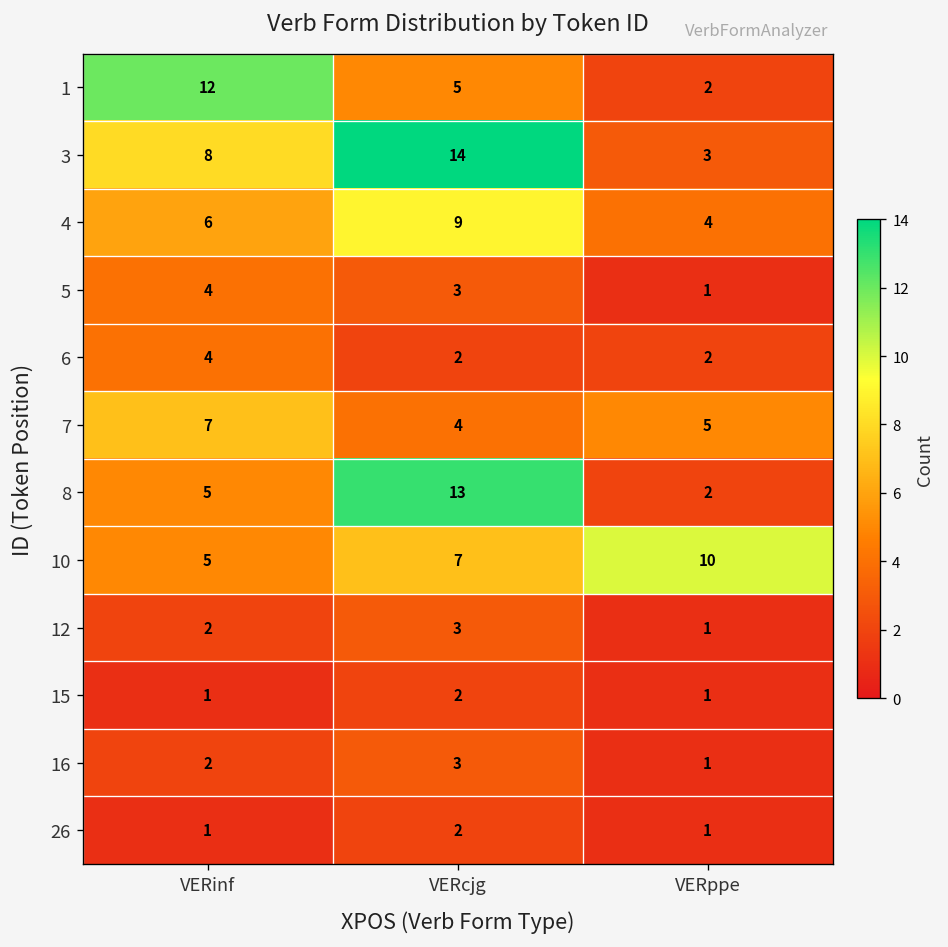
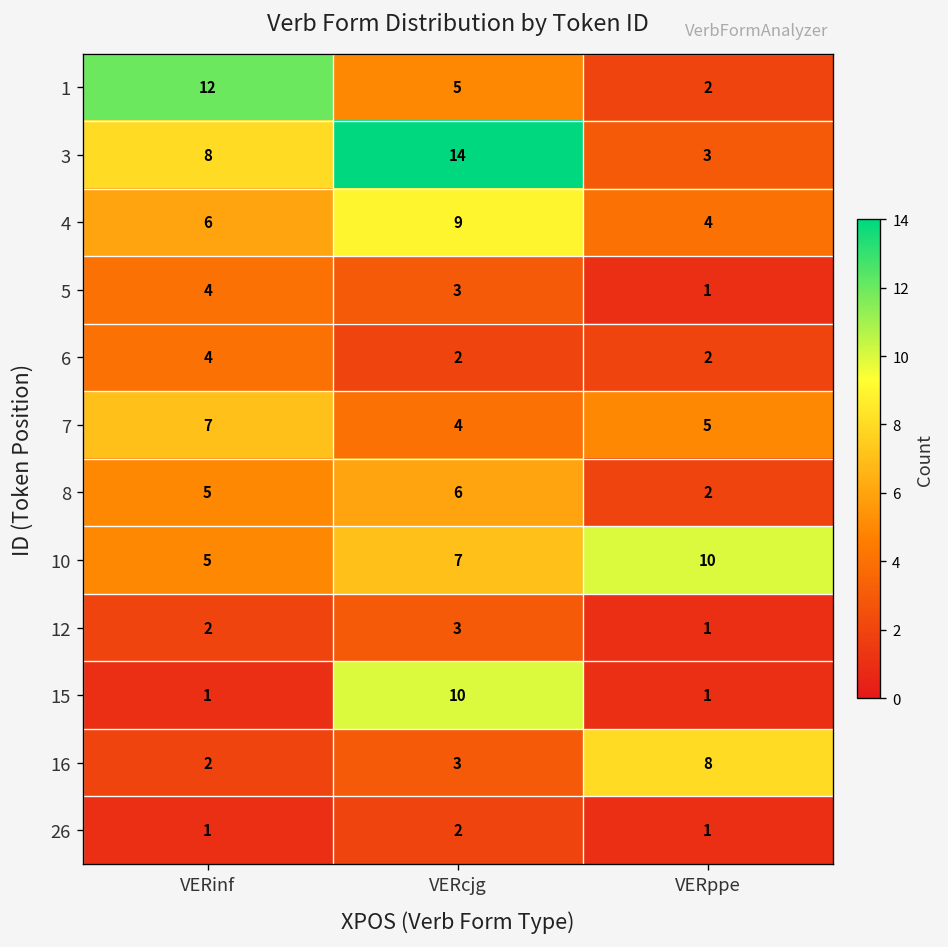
  {
    "1": {
      "VERinf": 12,
      "VERcjg": 5,
      "VERppe": 2
    },
    "3": {
      "VERinf": 8,
      "VERcjg": 14,
      "VERppe": 3
    },
    "4": {
      "VERinf": 6,
      "VERcjg": 9,
      "VERppe": 4
    },
    "5": {
      "VERinf": 4,
      "VERcjg": 3,
      "VERppe": 1
    },
    "6": {
      "VERinf": 4,
      "VERcjg": 2,
      "VERppe": 2
    },
    "7": {
      "VERinf": 7,
      "VERcjg": 4,
      "VERppe": 5
    },
    "8": {
      "VERinf": 5,
-     "VERcjg": 13,
+     "VERcjg": 6,
      "VERppe": 2
    },
    "10": {
      "VERinf": 5,
      "VERcjg": 7,
      "VERppe": 10
    },
    "12": {
      "VERinf": 2,
      "VERcjg": 3,
      "VERppe": 1
    },
    "15": {
      "VERinf": 1,
-     "VERcjg": 2,
+     "VERcjg": 10,
      "VERppe": 1
    },
    "16": {
      "VERinf": 2,
      "VERcjg": 3,
-     "VERppe": 1
+     "VERppe": 8
    },
    "26": {
      "VERinf": 1,
      "VERcjg": 2,
      "VERppe": 1
    }
  }
